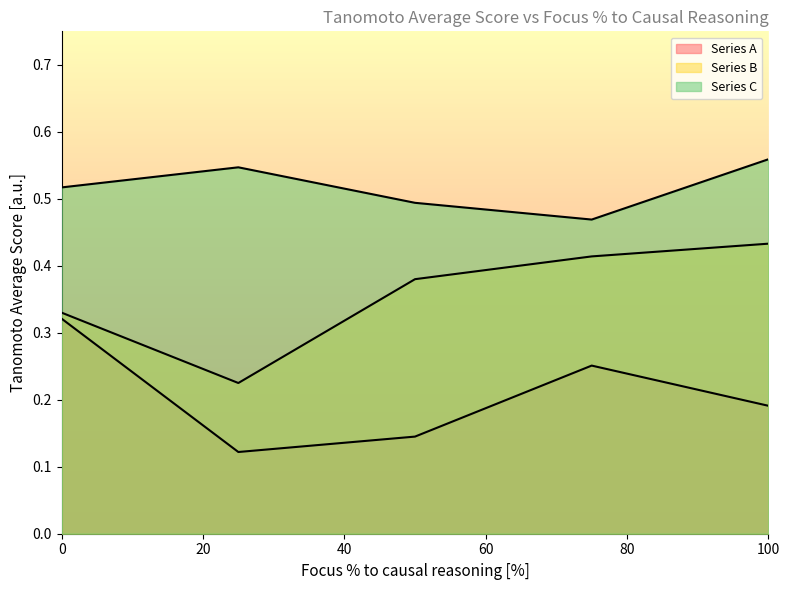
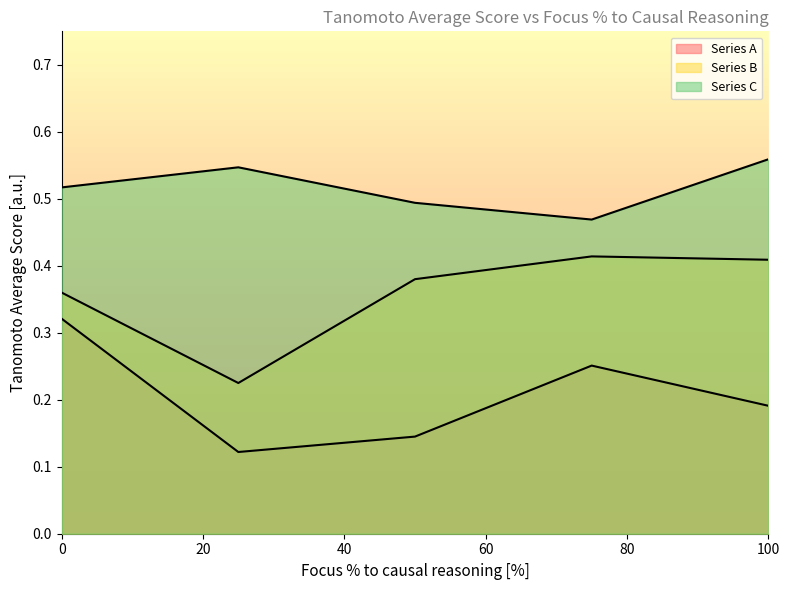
  {
    "Series A": {
      "0": 0.32,
      "100": 0.19
    },
    "Series B": {
-     "0": 0.33,
-     "100": 0.43
+     "0": 0.36,
+     "100": 0.41
    },
    "Series C": {
      "0": 0.52,
      "100": 0.56
    }
  }
